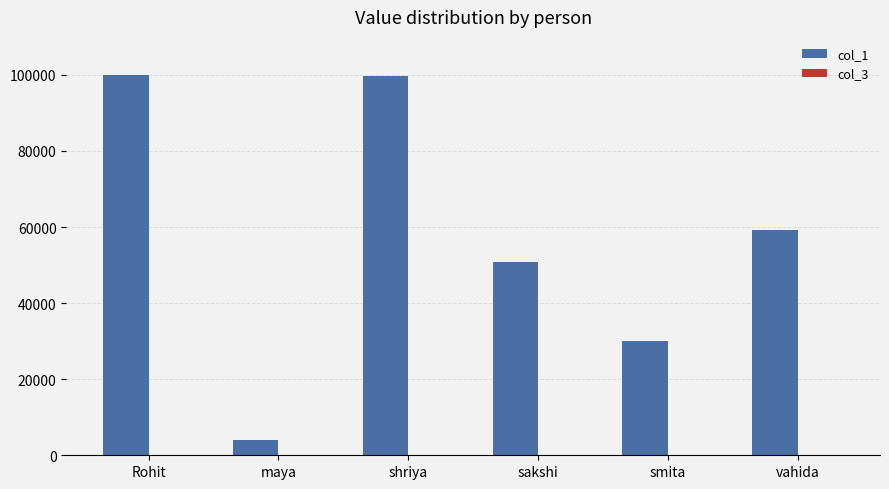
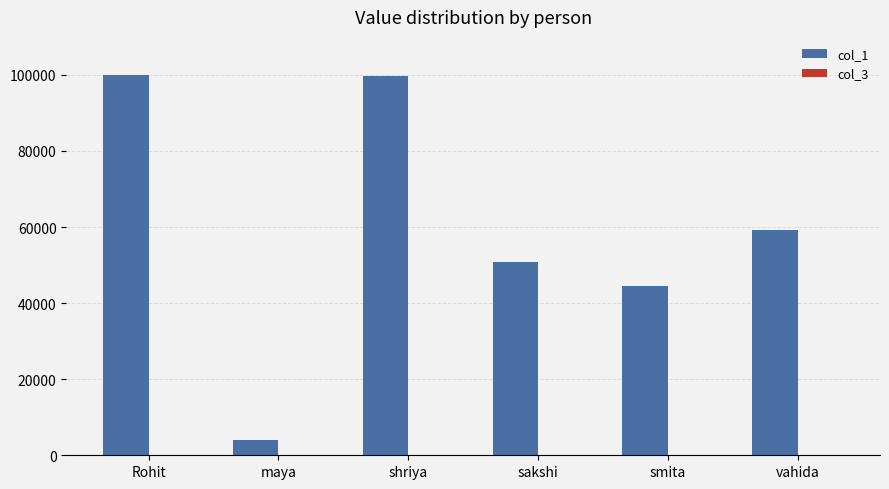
  {
    "col_1": {
      "Rohit": 100000,
      "maya": 4000,
      "shriya": 100000,
      "sakshi": 51000,
-     "smita": 30000,
+     "smita": 44000,
      "vahida": 59000
    },
    "col_3": {
      "maya": 0,
      "shriya": 0,
      "sakshi": 0,
      "smita": 0,
      "vahida": 0
    }
  }
